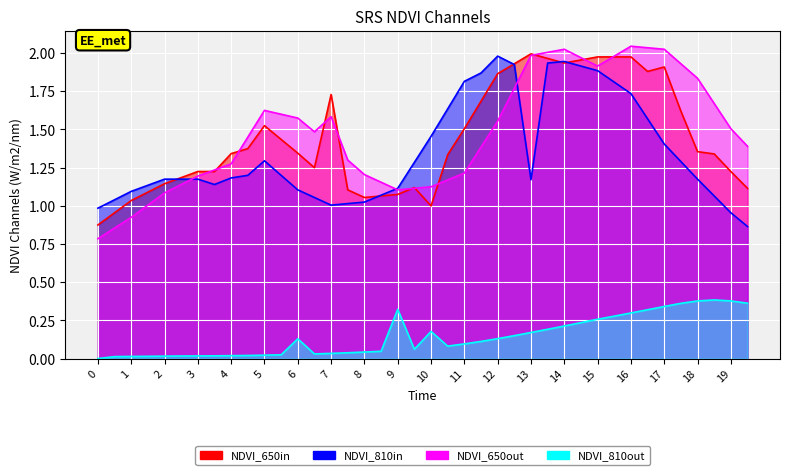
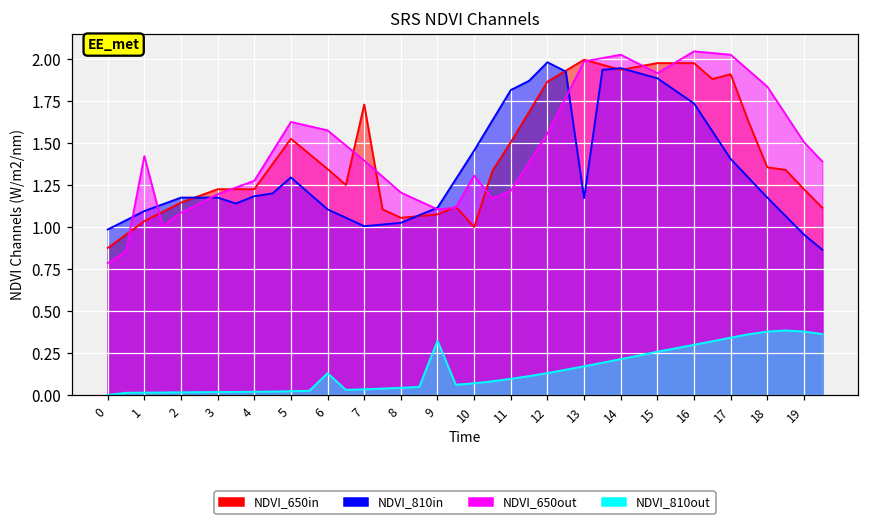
  {
    "NDVI_650in": {
      "0": 0.87,
      "1": 1.03,
      "2": 1.14,
      "3": 1.22,
-     "4": 1.34,
+     "4": 1.22,
      "5": 1.52,
      "6": 1.34,
      "7": 1.73,
      "8": 1.05,
      "9": 1.07,
      "10": 1.00,
      "11": 1.50,
      "12": 1.86,
      "15": 1.97,
      "16": 1.97,
      "17": 1.91,
      "18": 1.35,
      "19": 1.22
    },
    "NDVI_810in": {
      "0": 0.98,
      "1": 1.09,
      "2": 1.17,
      "3": 1.17,
      "4": 1.18,
      "5": 1.29,
      "6": 1.10,
      "7": 1.00,
      "8": 1.02,
      "10": 1.45,
      "11": 1.81,
      "12": 1.98,
      "13": 1.17,
      "15": 1.88,
      "16": 1.73,
      "17": 1.40,
      "18": 1.17,
      "19": 0.95
    },
    "NDVI_650out": {
      "0": 0.78,
-     "1": 0.92,
+     "1": 1.42,
      "2": 1.08,
      "3": 1.19,
      "4": 1.27,
      "5": 1.62,
      "6": 1.57,
-     "7": 1.58,
+     "7": 1.39,
      "8": 1.20,
-     "10": 1.12,
+     "10": 1.31,
      "11": 1.21,
      "12": 1.55,
      "14": 2.02,
      "15": 1.91,
      "16": 2.04,
      "17": 2.02,
      "18": 1.83,
      "19": 1.50
    },
    "NDVI_810out": {
      "0": 0.00,
      "1": 0.01,
      "2": 0.02,
      "3": 0.02,
      "4": 0.02,
      "5": 0.02,
      "6": 0.13,
      "7": 0.03,
      "8": 0.04,
      "9": 0.32,
-     "10": 0.18,
+     "10": 0.07,
      "11": 0.10,
      "12": 0.13,
      "13": 0.17,
      "14": 0.21,
      "15": 0.26,
      "16": 0.30,
      "17": 0.34,
      "18": 0.38,
      "19": 0.38
    }
  }
